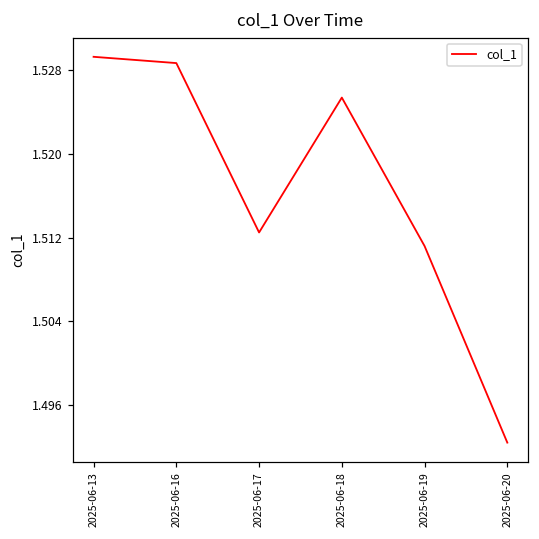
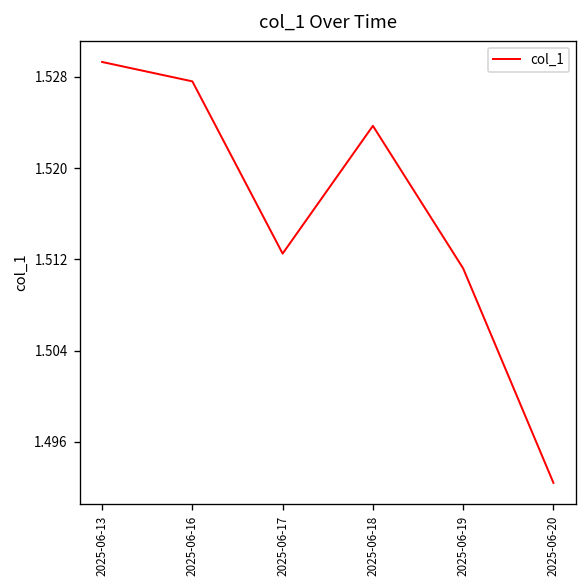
  {
    "2025-06-13": 1.529,
-   "2025-06-16": 1.529,
+   "2025-06-16": 1.528,
    "2025-06-17": 1.513,
-   "2025-06-18": 1.525,
+   "2025-06-18": 1.524,
    "2025-06-19": 1.511,
    "2025-06-20": 1.492
  }
